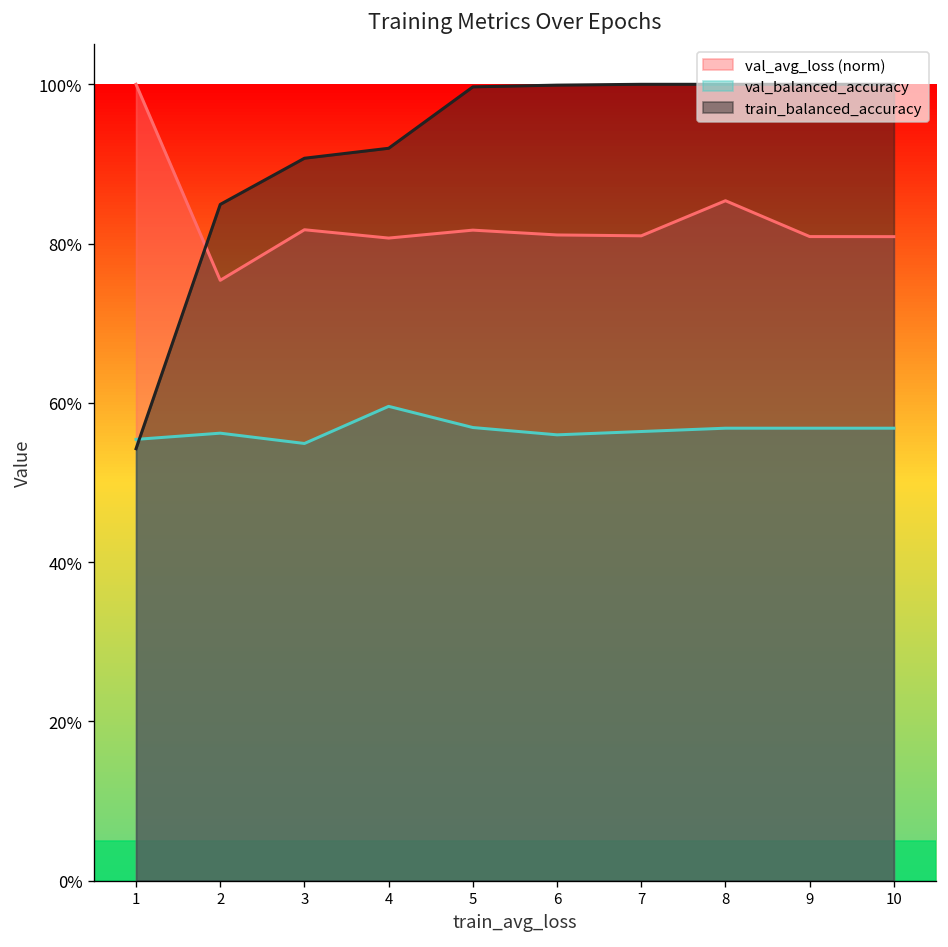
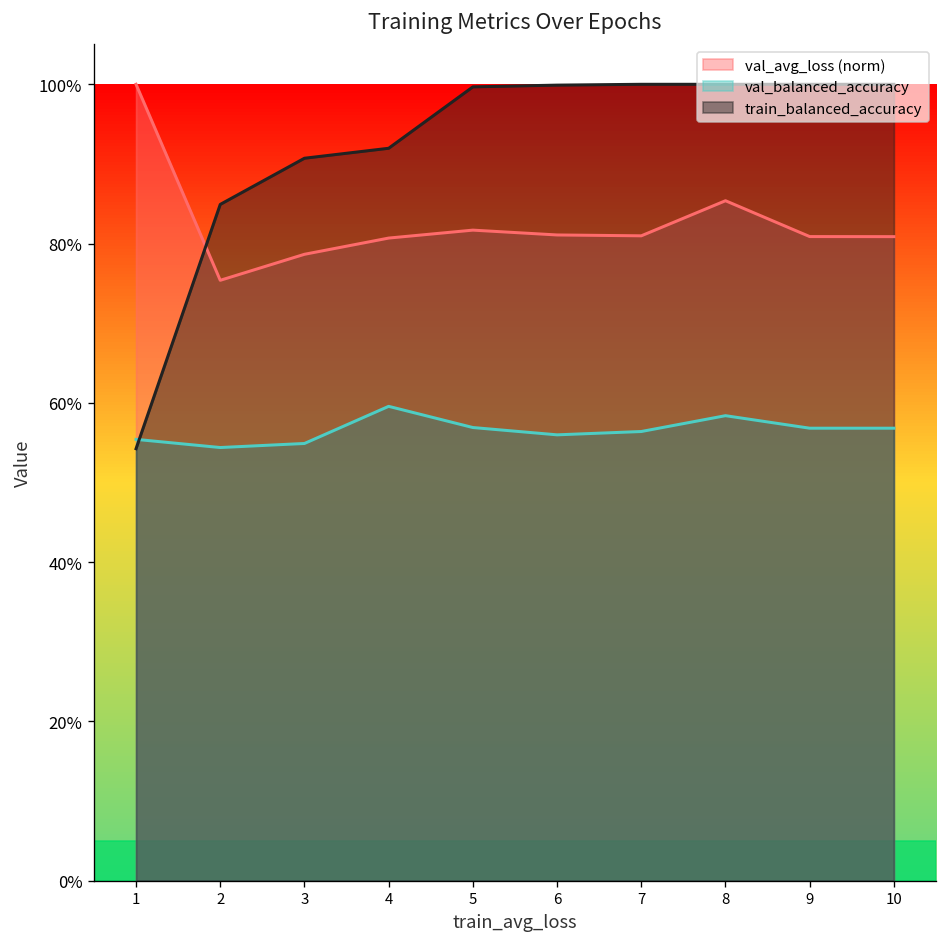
  {
    "val_avg_loss (norm)": {
      "1": "100%",
      "2": "75%",
-     "3": "82%",
+     "3": "79%",
      "4": "81%",
      "5": "82%",
      "6": "81%",
      "7": "81%",
      "8": "85%",
      "9": "81%",
      "10": "81%"
    },
    "val_balanced_accuracy": {
      "1": "55%",
-     "2": "56%",
+     "2": "54%",
      "3": "55%",
      "4": "60%",
      "5": "57%",
      "6": "56%",
      "7": "56%",
-     "8": "57%",
+     "8": "58%",
      "9": "57%",
      "10": "57%"
    },
    "train_balanced_accuracy": {
      "1": "54%",
      "2": "85%",
      "3": "91%",
      "4": "92%",
      "5": "100%",
      "6": "100%",
      "7": "100%"
    }
  }
